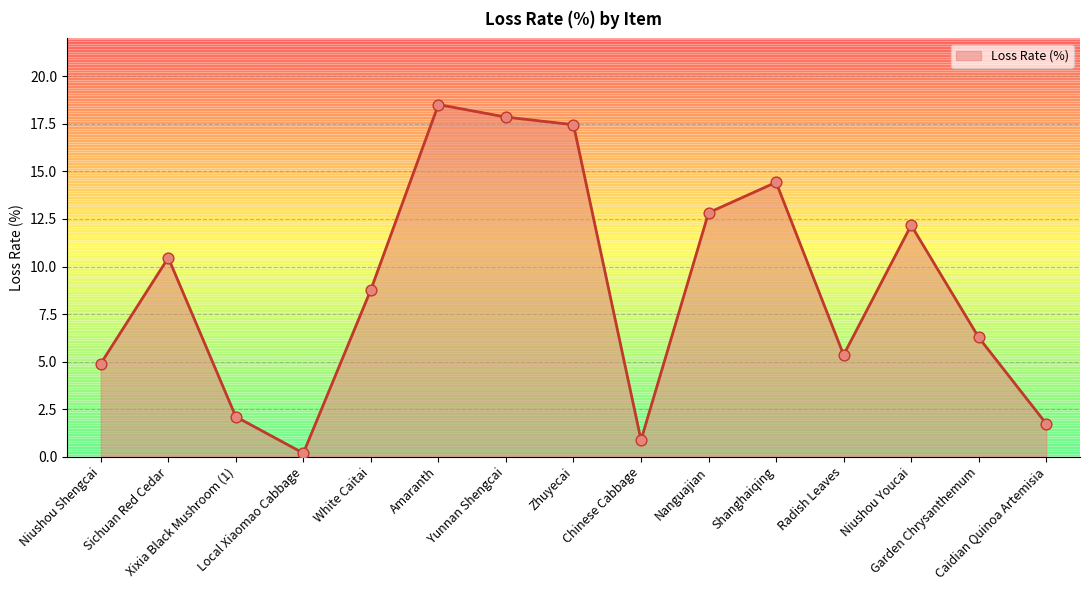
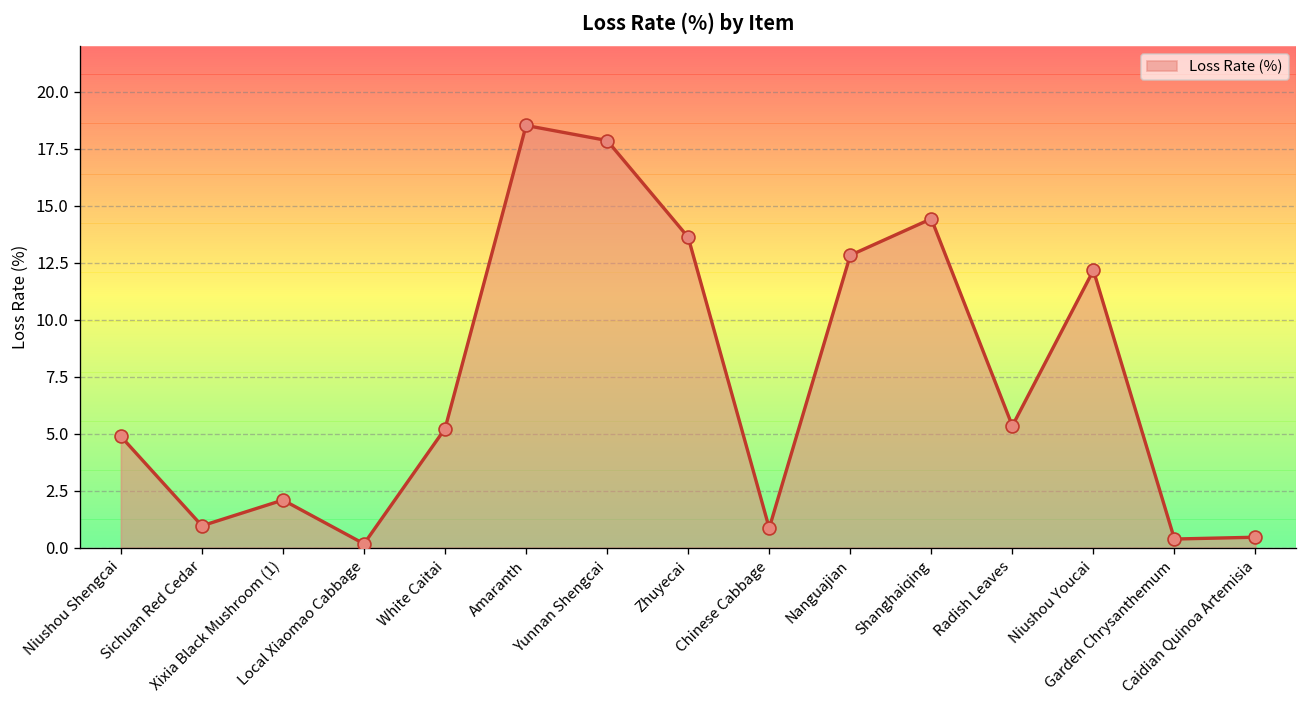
  {
    "Niushou Shengcai": 4.9,
-   "Sichuan Red Cedar": 10.5,
+   "Sichuan Red Cedar": 1.0,
    "Xixia Black Mushroom (1)": 2.1,
    "Local Xiaomao Cabbage": 0.2,
-   "White Caitai": 8.8,
+   "White Caitai": 5.2,
    "Amaranth": 18.5,
    "Yunnan Shengcai": 17.9,
-   "Zhuyecai": 17.5,
+   "Zhuyecai": 13.6,
    "Chinese Cabbage": 0.9,
    "Nanguajian": 12.8,
    "Shanghaiqing": 14.4,
    "Radish Leaves": 5.4,
    "Niushou Youcai": 12.2,
-   "Garden Chrysanthemum": 6.3,
-   "Caidian Quinoa Artemisia": 1.7
+   "Garden Chrysanthemum": 0.4,
+   "Caidian Quinoa Artemisia": 0.5
  }
